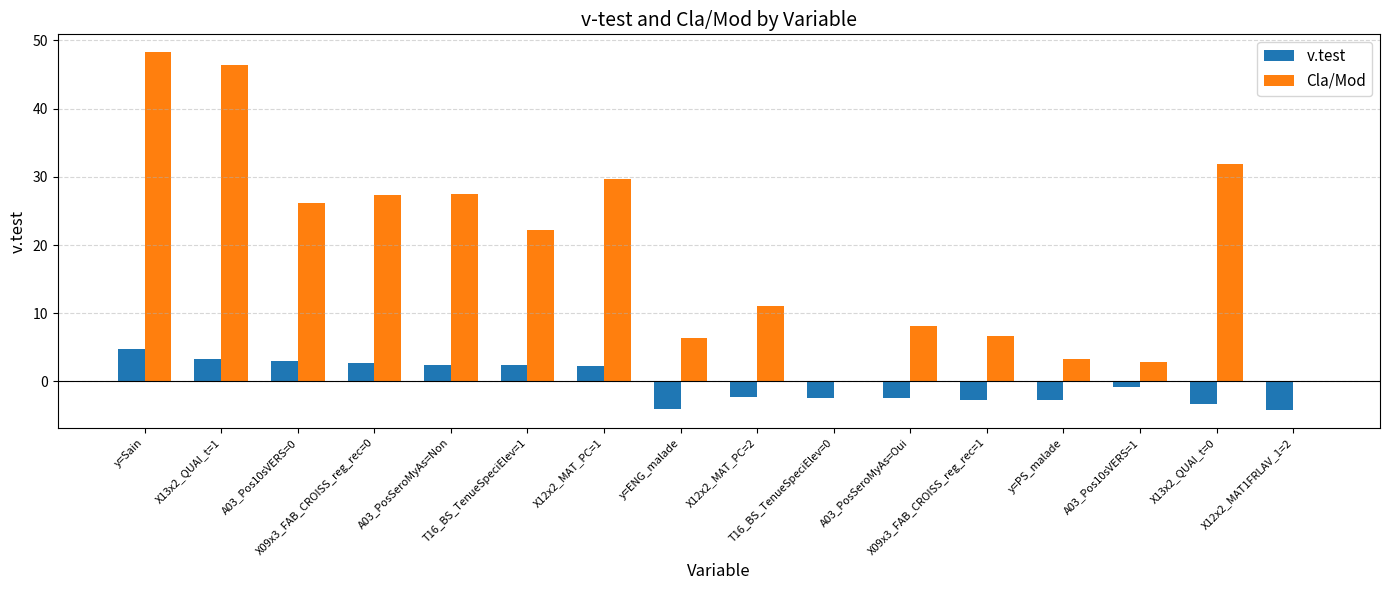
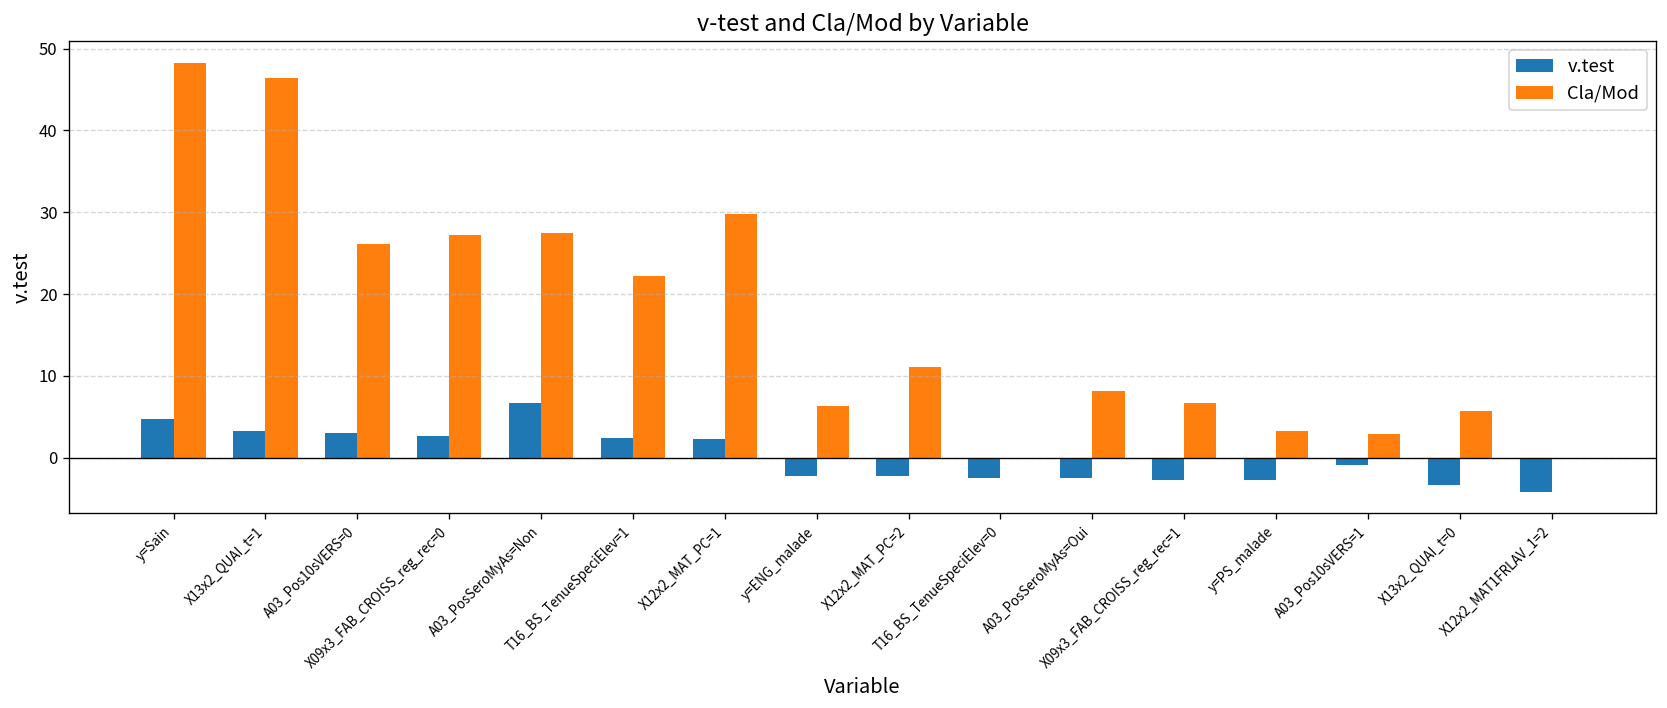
  {
    "v.test": {
      "y=Sain": 5,
      "X13x2_QUAI_t=1": 3,
      "A03_Pos10sVERS=0": 3,
      "X09x3_FAB_CROISS_reg_rec=0": 3,
-     "A03_PosSeroMyAs=Non": 2,
+     "A03_PosSeroMyAs=Non": 7,
      "T16_BS_TenueSpeciElev=1": 2,
      "X12x2_MAT_PC=1": 2,
-     "y=ENG_malade": -4,
+     "y=ENG_malade": -2,
      "X12x2_MAT_PC=2": -2,
      "T16_BS_TenueSpeciElev=0": -2,
      "A03_PosSeroMyAs=Oui": -2,
      "X09x3_FAB_CROISS_reg_rec=1": -3,
      "y=PS_malade": -3,
      "A03_Pos10sVERS=1": -1,
      "X13x2_QUAI_t=0": -3,
      "X12x2_MAT1FRLAV_1=2": -4
    },
    "Cla/Mod": {
      "y=Sain": 48,
      "X13x2_QUAI_t=1": 46,
      "A03_Pos10sVERS=0": 26,
      "X09x3_FAB_CROISS_reg_rec=0": 27,
      "A03_PosSeroMyAs=Non": 27,
      "T16_BS_TenueSpeciElev=1": 22,
      "X12x2_MAT_PC=1": 30,
      "y=ENG_malade": 6,
      "X12x2_MAT_PC=2": 11,
      "T16_BS_TenueSpeciElev=0": 0,
      "A03_PosSeroMyAs=Oui": 8,
      "X09x3_FAB_CROISS_reg_rec=1": 7,
      "y=PS_malade": 3,
      "A03_Pos10sVERS=1": 3,
-     "X13x2_QUAI_t=0": 32,
+     "X13x2_QUAI_t=0": 6,
      "X12x2_MAT1FRLAV_1=2": 0
    }
  }
